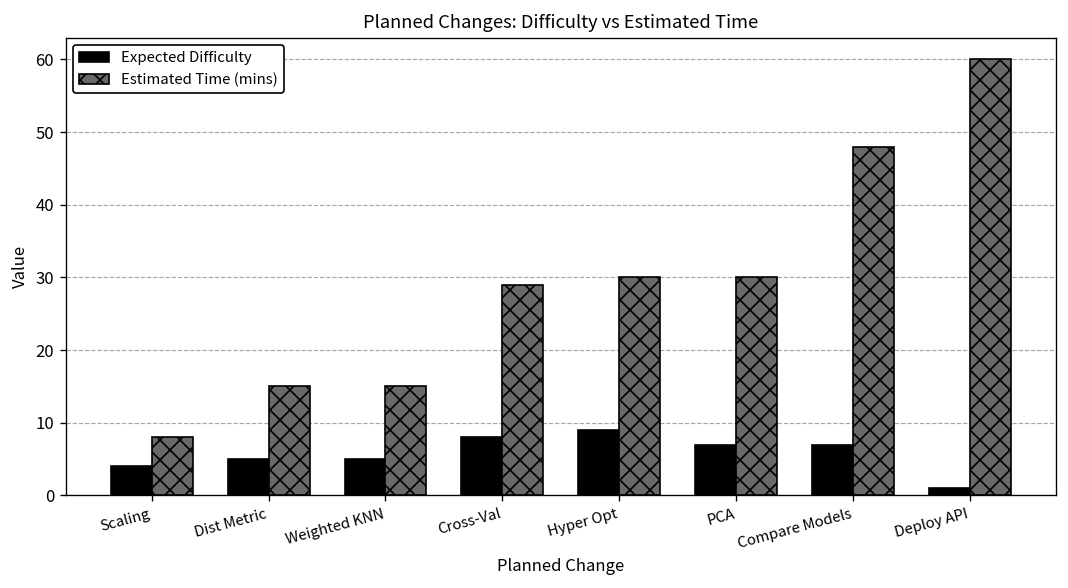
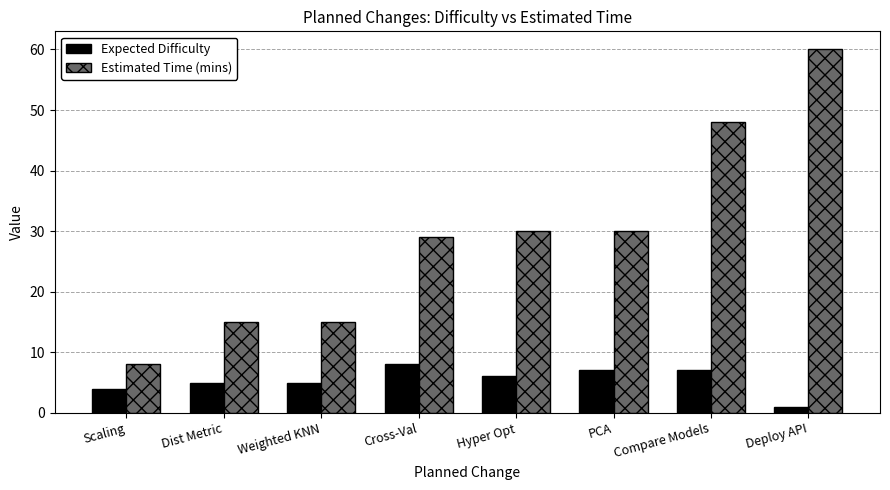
  {
    "Expected Difficulty": {
      "Scaling": 4,
      "Dist Metric": 5,
      "Weighted KNN": 5,
      "Cross-Val": 8,
-     "Hyper Opt": 9,
+     "Hyper Opt": 6,
      "PCA": 7,
      "Compare Models": 7,
      "Deploy API": 1
    },
    "Estimated Time (mins)": {
      "Scaling": 8,
      "Dist Metric": 15,
      "Weighted KNN": 15,
      "Cross-Val": 29,
      "Hyper Opt": 30,
      "PCA": 30,
      "Compare Models": 48,
      "Deploy API": 60
    }
  }
